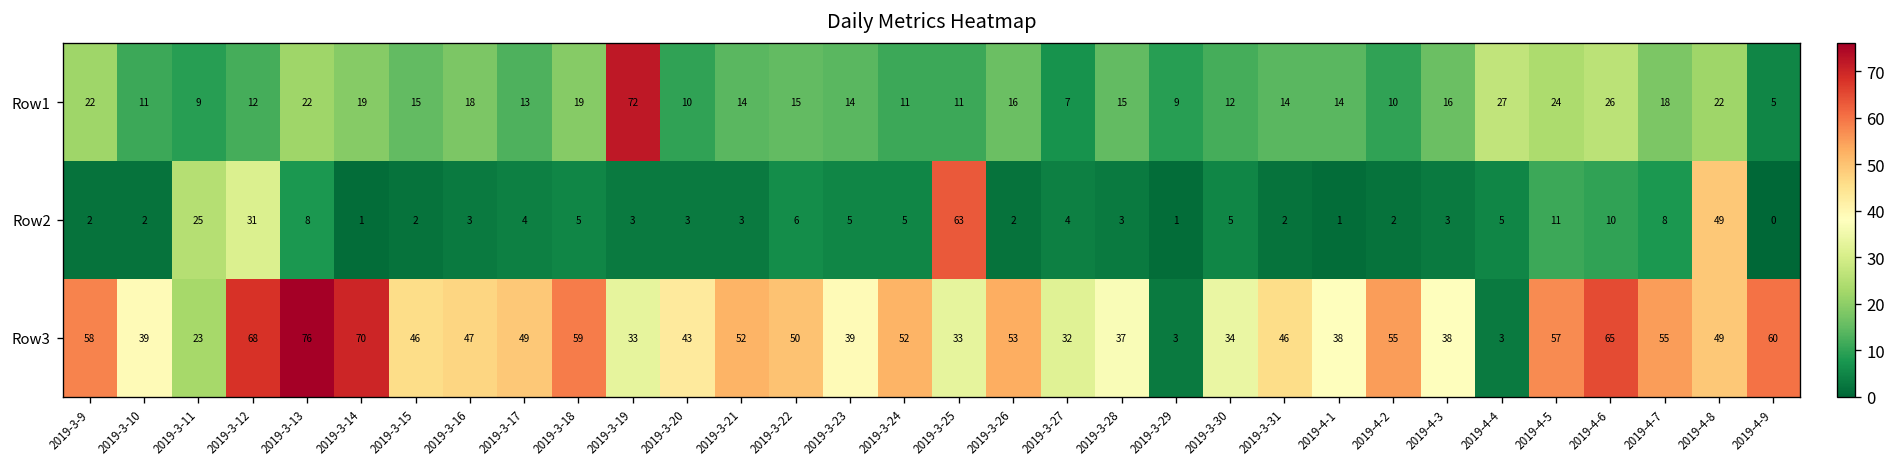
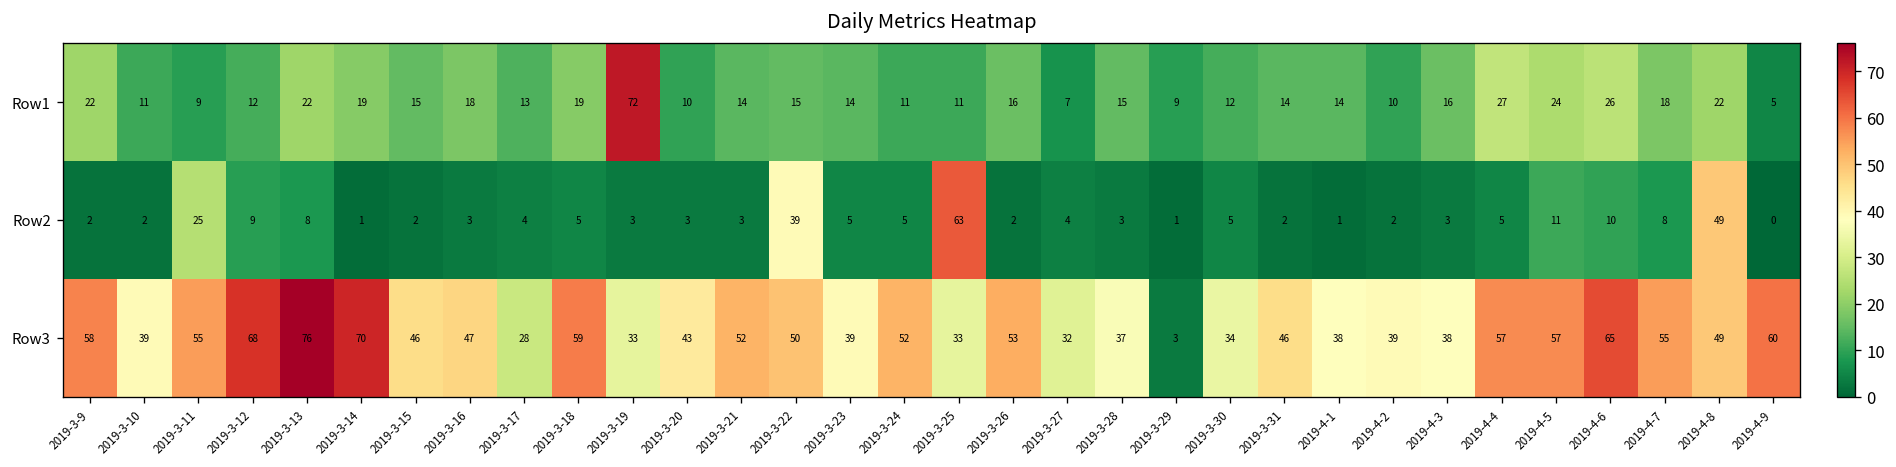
  {
    "Row1": {
      "2019-3-9": 22,
      "2019-3-10": 11,
      "2019-3-11": 9,
      "2019-3-12": 12,
      "2019-3-13": 22,
      "2019-3-14": 19,
      "2019-3-15": 15,
      "2019-3-16": 18,
      "2019-3-17": 13,
      "2019-3-18": 19,
      "2019-3-19": 72,
      "2019-3-20": 10,
      "2019-3-21": 14,
      "2019-3-22": 15,
      "2019-3-23": 14,
      "2019-3-24": 11,
      "2019-3-25": 11,
      "2019-3-26": 16,
      "2019-3-27": 7,
      "2019-3-28": 15,
      "2019-3-29": 9,
      "2019-3-30": 12,
      "2019-3-31": 14,
      "2019-4-1": 14,
      "2019-4-2": 10,
      "2019-4-3": 16,
      "2019-4-4": 27,
      "2019-4-5": 24,
      "2019-4-6": 26,
      "2019-4-7": 18,
      "2019-4-8": 22,
      "2019-4-9": 5
    },
    "Row2": {
      "2019-3-9": 2,
      "2019-3-10": 2,
      "2019-3-11": 25,
-     "2019-3-12": 31,
+     "2019-3-12": 9,
      "2019-3-13": 8,
      "2019-3-14": 1,
      "2019-3-15": 2,
      "2019-3-16": 3,
      "2019-3-17": 4,
      "2019-3-18": 5,
      "2019-3-19": 3,
      "2019-3-20": 3,
      "2019-3-21": 3,
-     "2019-3-22": 6,
+     "2019-3-22": 39,
      "2019-3-23": 5,
      "2019-3-24": 5,
      "2019-3-25": 63,
      "2019-3-26": 2,
      "2019-3-27": 4,
      "2019-3-28": 3,
      "2019-3-29": 1,
      "2019-3-30": 5,
      "2019-3-31": 2,
      "2019-4-1": 1,
      "2019-4-2": 2,
      "2019-4-3": 3,
      "2019-4-4": 5,
      "2019-4-5": 11,
      "2019-4-6": 10,
      "2019-4-7": 8,
      "2019-4-8": 49,
      "2019-4-9": 0
    },
    "Row3": {
      "2019-3-9": 58,
      "2019-3-10": 39,
-     "2019-3-11": 23,
+     "2019-3-11": 55,
      "2019-3-12": 68,
      "2019-3-13": 76,
      "2019-3-14": 70,
      "2019-3-15": 46,
      "2019-3-16": 47,
-     "2019-3-17": 49,
+     "2019-3-17": 28,
      "2019-3-18": 59,
      "2019-3-19": 33,
      "2019-3-20": 43,
      "2019-3-21": 52,
      "2019-3-22": 50,
      "2019-3-23": 39,
      "2019-3-24": 52,
      "2019-3-25": 33,
      "2019-3-26": 53,
      "2019-3-27": 32,
      "2019-3-28": 37,
      "2019-3-29": 3,
      "2019-3-30": 34,
      "2019-3-31": 46,
      "2019-4-1": 38,
-     "2019-4-2": 55,
+     "2019-4-2": 39,
      "2019-4-3": 38,
-     "2019-4-4": 3,
+     "2019-4-4": 57,
      "2019-4-5": 57,
      "2019-4-6": 65,
      "2019-4-7": 55,
      "2019-4-8": 49,
      "2019-4-9": 60
    }
  }
